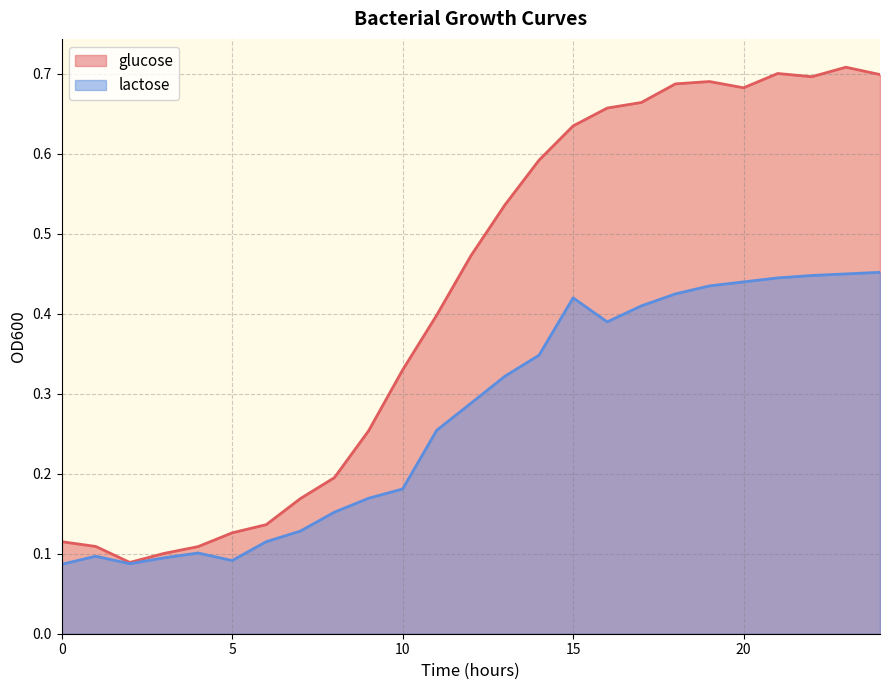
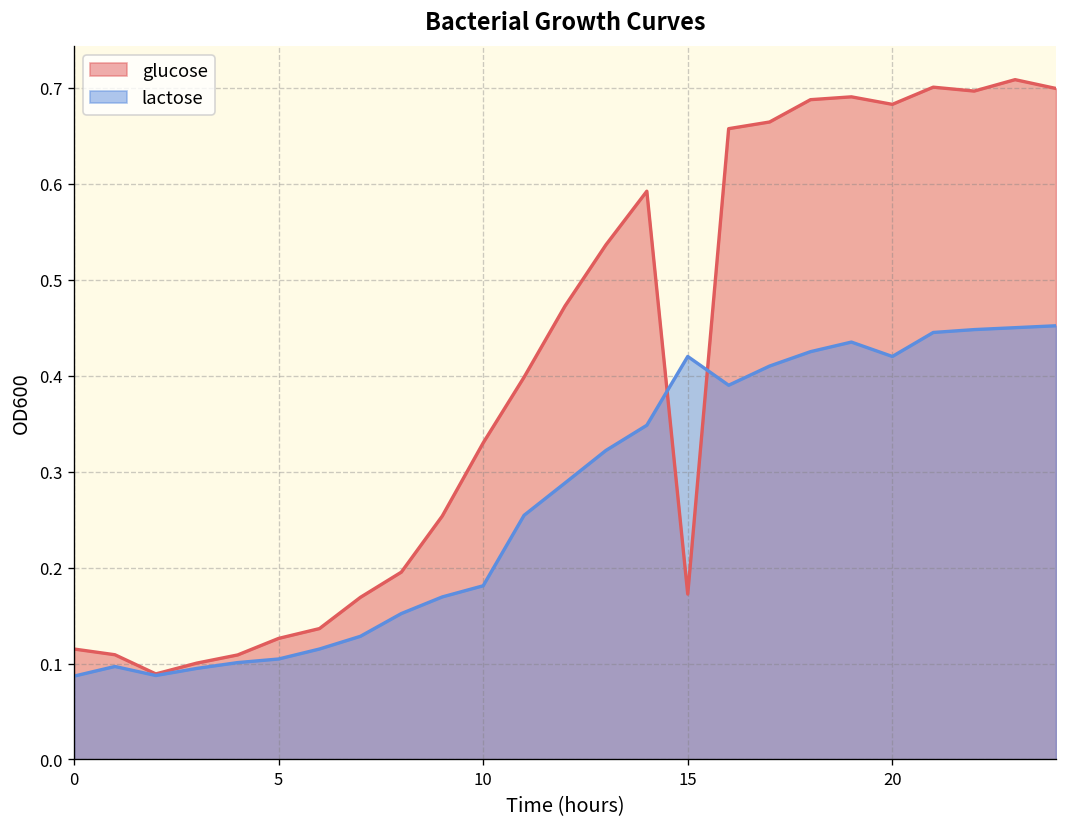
  {
    "glucose": {
      "0": 0.12,
      "5": 0.13,
      "10": 0.33,
-     "15": 0.64,
+     "15": 0.17,
      "20": 0.68
    },
    "lactose": {
      "0": 0.09,
-     "5": 0.09,
+     "5": 0.10,
      "10": 0.18,
      "15": 0.42,
-     "20": 0.44
+     "20": 0.42
    }
  }
